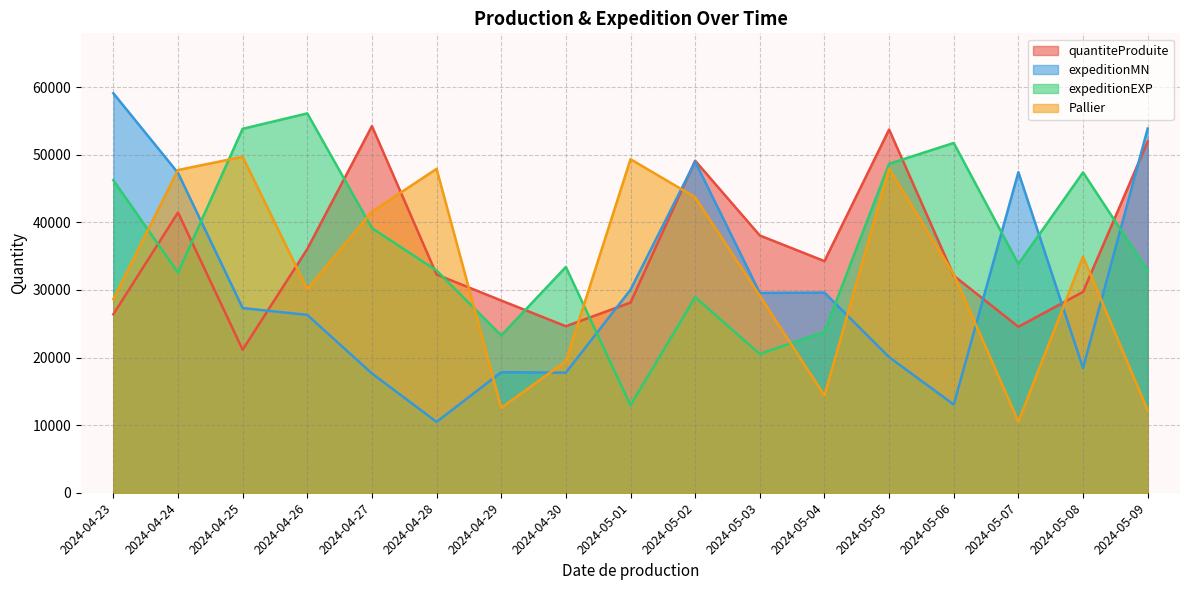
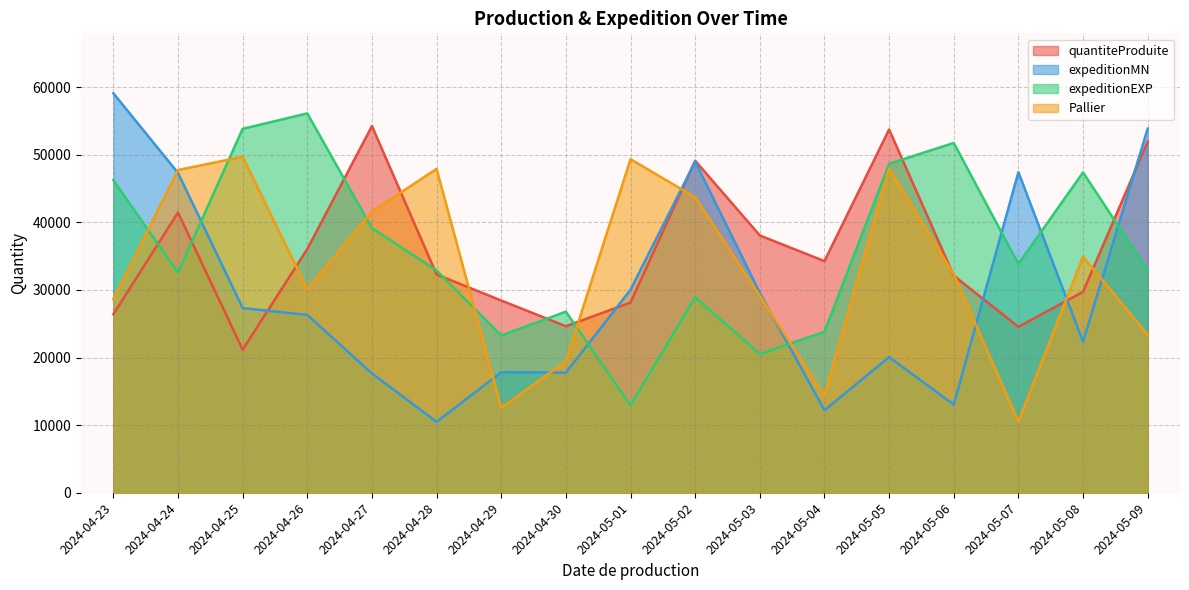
  {
    "quantiteProduite": {
      "2024-04-23": 26000,
      "2024-04-24": 41000,
      "2024-04-25": 21000,
      "2024-04-26": 36000,
      "2024-04-27": 54000,
      "2024-04-28": 32000,
      "2024-04-29": 28000,
      "2024-04-30": 25000,
      "2024-05-01": 28000,
      "2024-05-03": 38000,
      "2024-05-04": 34000,
      "2024-05-05": 54000,
      "2024-05-07": 25000,
      "2024-05-08": 30000,
      "2024-05-09": 52000
    },
    "expeditionMN": {
      "2024-04-23": 59000,
      "2024-04-24": 47000,
      "2024-04-25": 27000,
      "2024-04-26": 26000,
      "2024-04-27": 18000,
      "2024-04-28": 10000,
      "2024-04-29": 18000,
      "2024-04-30": 18000,
      "2024-05-01": 30000,
      "2024-05-03": 30000,
-     "2024-05-04": 30000,
+     "2024-05-04": 12000,
      "2024-05-05": 20000,
      "2024-05-06": 13000,
      "2024-05-07": 47000,
-     "2024-05-08": 18000,
+     "2024-05-08": 22000,
      "2024-05-09": 54000
    },
    "expeditionEXP": {
      "2024-04-23": 46000,
      "2024-04-24": 33000,
      "2024-04-25": 54000,
      "2024-04-26": 56000,
      "2024-04-27": 39000,
      "2024-04-28": 33000,
      "2024-04-29": 23000,
-     "2024-04-30": 33000,
+     "2024-04-30": 27000,
      "2024-05-01": 13000,
      "2024-05-02": 29000,
      "2024-05-03": 21000,
      "2024-05-04": 24000,
      "2024-05-05": 49000,
      "2024-05-06": 52000,
      "2024-05-07": 34000,
      "2024-05-08": 47000,
      "2024-05-09": 33000
    },
    "Pallier": {
      "2024-04-23": 29000,
      "2024-04-24": 48000,
      "2024-04-25": 50000,
      "2024-04-26": 30000,
      "2024-04-27": 42000,
      "2024-04-28": 48000,
      "2024-04-29": 13000,
      "2024-04-30": 19000,
      "2024-05-01": 49000,
      "2024-05-02": 44000,
      "2024-05-03": 29000,
      "2024-05-04": 14000,
      "2024-05-05": 48000,
      "2024-05-07": 11000,
      "2024-05-08": 35000,
-     "2024-05-09": 12000
+     "2024-05-09": 23000
    }
  }
